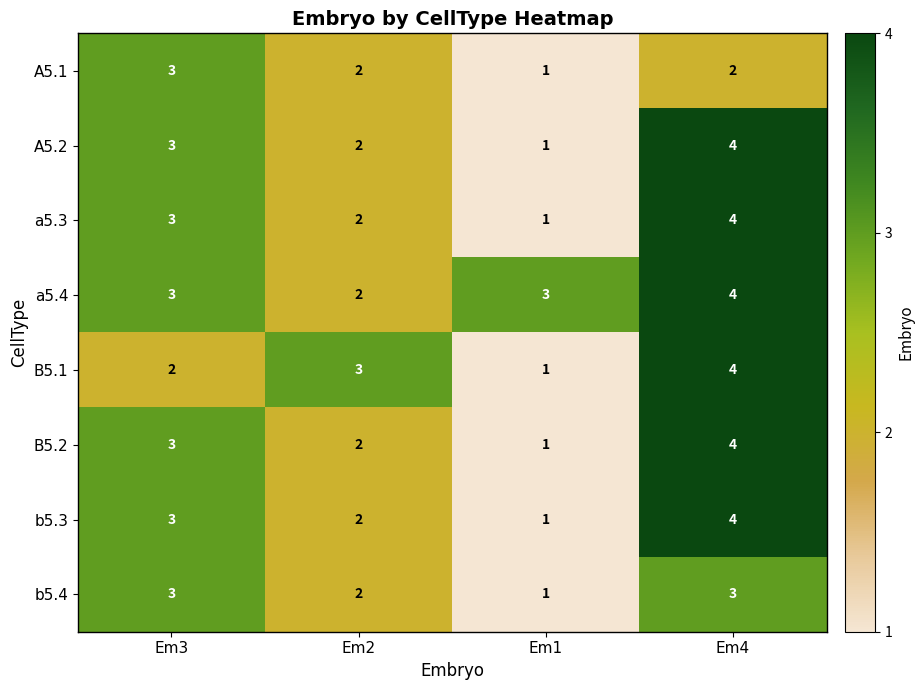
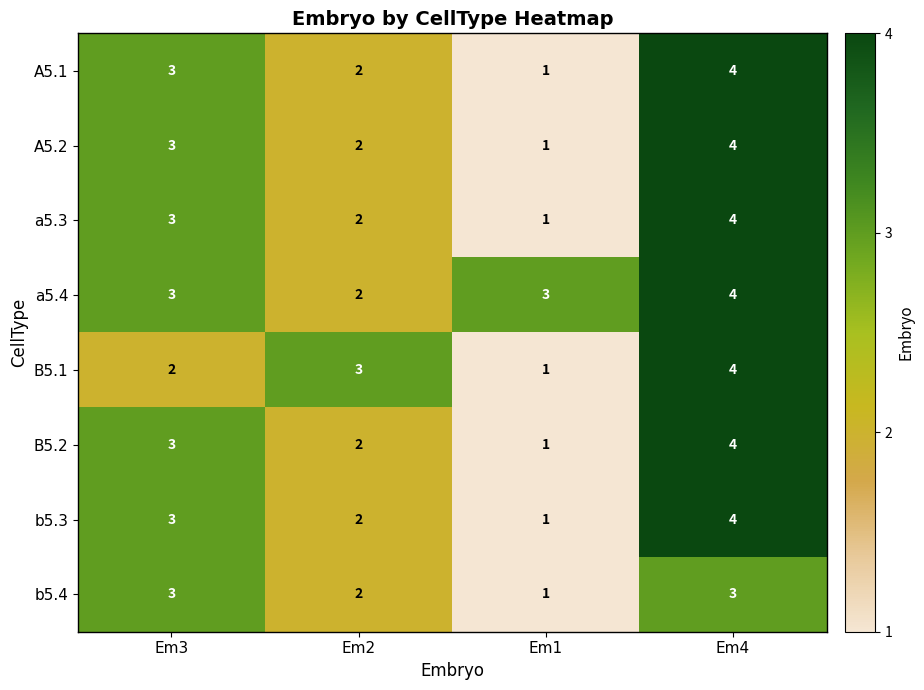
  {
    "A5.1": {
      "Em3": 3,
      "Em2": 2,
      "Em1": 1,
-     "Em4": 2
+     "Em4": 4
    },
    "A5.2": {
      "Em3": 3,
      "Em2": 2,
      "Em1": 1,
      "Em4": 4
    },
    "a5.3": {
      "Em3": 3,
      "Em2": 2,
      "Em1": 1,
      "Em4": 4
    },
    "a5.4": {
      "Em3": 3,
      "Em2": 2,
      "Em1": 3,
      "Em4": 4
    },
    "B5.1": {
      "Em3": 2,
      "Em2": 3,
      "Em1": 1,
      "Em4": 4
    },
    "B5.2": {
      "Em3": 3,
      "Em2": 2,
      "Em1": 1,
      "Em4": 4
    },
    "b5.3": {
      "Em3": 3,
      "Em2": 2,
      "Em1": 1,
      "Em4": 4
    },
    "b5.4": {
      "Em3": 3,
      "Em2": 2,
      "Em1": 1,
      "Em4": 3
    }
  }
